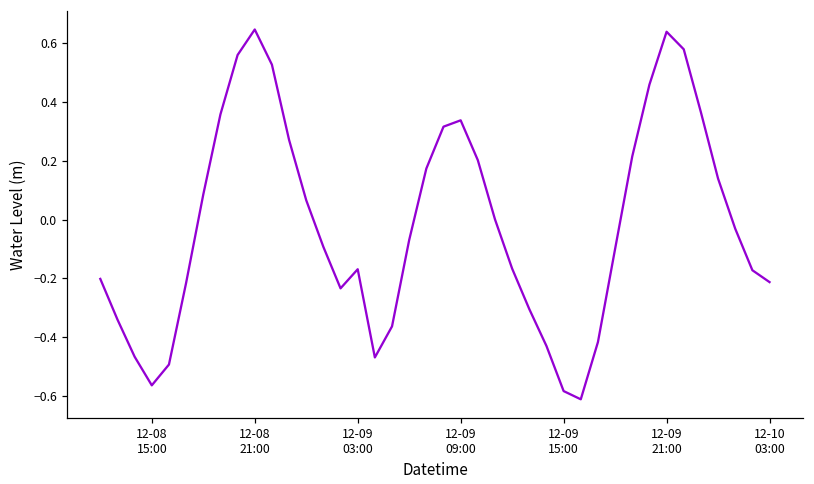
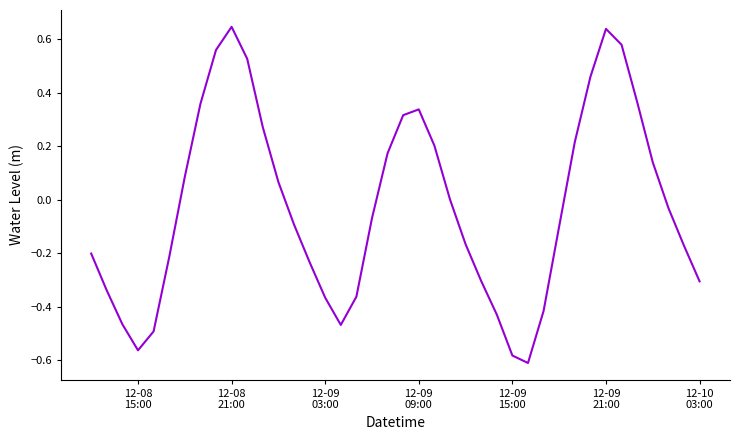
  {
    "12-08 15:00": -0.56,
    "12-08 21:00": 0.65,
-   "12-09 03:00": -0.17,
+   "12-09 03:00": -0.37,
    "12-09 09:00": 0.34,
    "12-09 15:00": -0.58,
    "12-09 21:00": 0.64,
-   "12-10 03:00": -0.21
+   "12-10 03:00": -0.31
  }
